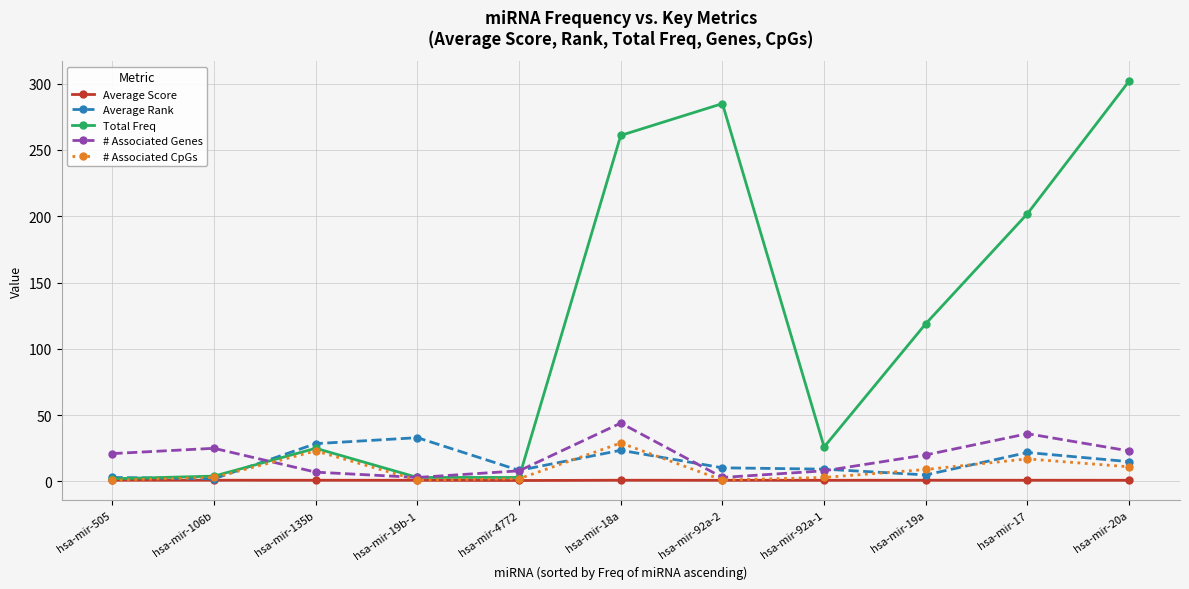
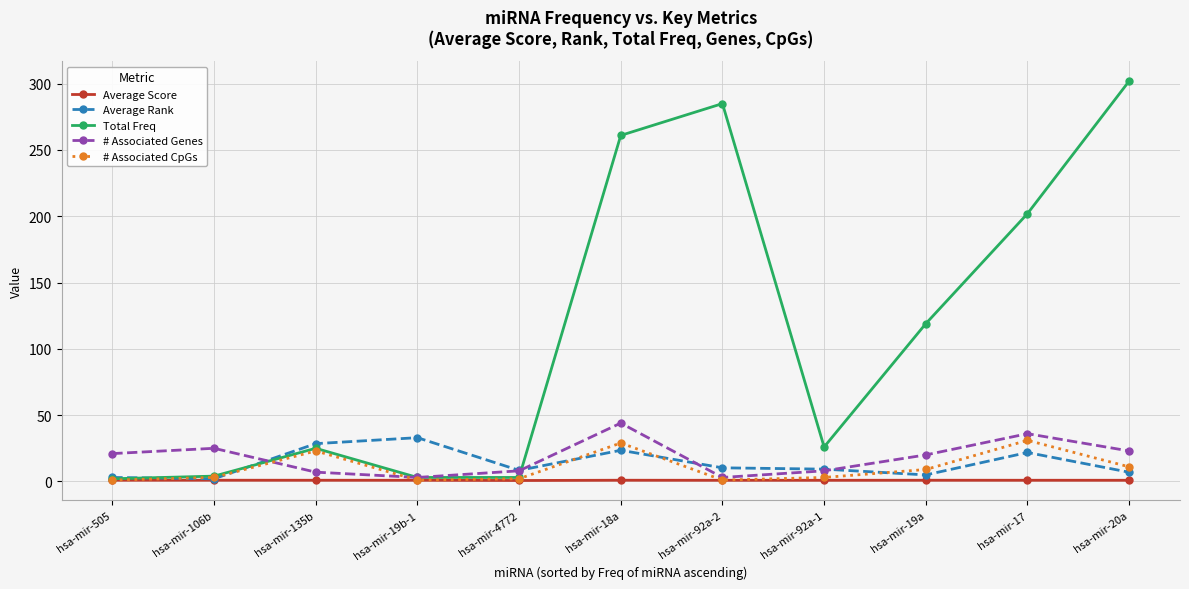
  {
    "Average Score": {
      "hsa-mir-135b": 1,
      "hsa-mir-18a": 1,
      "hsa-mir-92a-1": 1,
      "hsa-mir-19a": 1,
      "hsa-mir-17": 1,
      "hsa-mir-20a": 1
    },
    "Average Rank": {
      "hsa-mir-135b": 29,
      "hsa-mir-19b-1": 33,
      "hsa-mir-18a": 24,
      "hsa-mir-92a-2": 10,
      "hsa-mir-19a": 5,
      "hsa-mir-17": 22,
-     "hsa-mir-20a": 15
+     "hsa-mir-20a": 7
    },
    "Total Freq": {
      "hsa-mir-135b": 25,
      "hsa-mir-18a": 261,
      "hsa-mir-92a-2": 285,
      "hsa-mir-92a-1": 26,
      "hsa-mir-19a": 119,
      "hsa-mir-17": 202,
      "hsa-mir-20a": 302
    },
    "# Associated Genes": {
      "hsa-mir-505": 21,
      "hsa-mir-106b": 25,
      "hsa-mir-135b": 7,
      "hsa-mir-18a": 44,
      "hsa-mir-92a-2": 3,
      "hsa-mir-19a": 20,
      "hsa-mir-17": 36,
      "hsa-mir-20a": 23
    },
    "# Associated CpGs": {
      "hsa-mir-135b": 23,
      "hsa-mir-18a": 29,
      "hsa-mir-92a-1": 3,
      "hsa-mir-19a": 9,
-     "hsa-mir-17": 17,
+     "hsa-mir-17": 31,
      "hsa-mir-20a": 11
    }
  }
